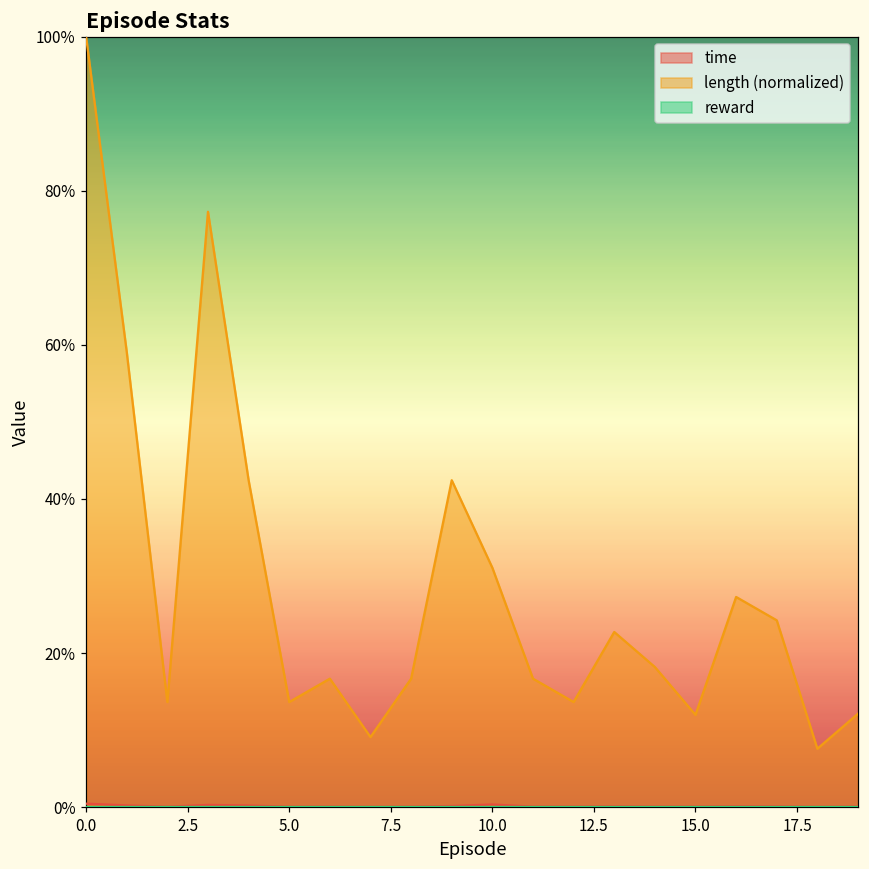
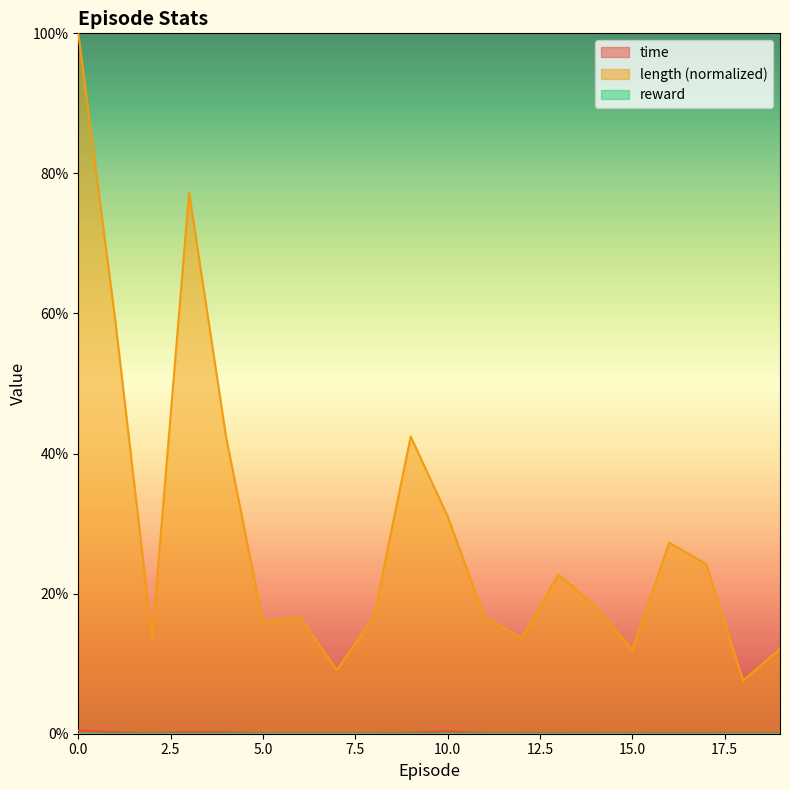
  {
    "time": {
      "0.0": "0%"
    },
    "length (normalized)": {
      "0.0": "100%",
-     "5.0": "14%",
+     "5.0": "16%",
      "10.0": "31%",
      "15.0": "12%"
    },
    "reward": {
      "0.0": "0%"
    }
  }
